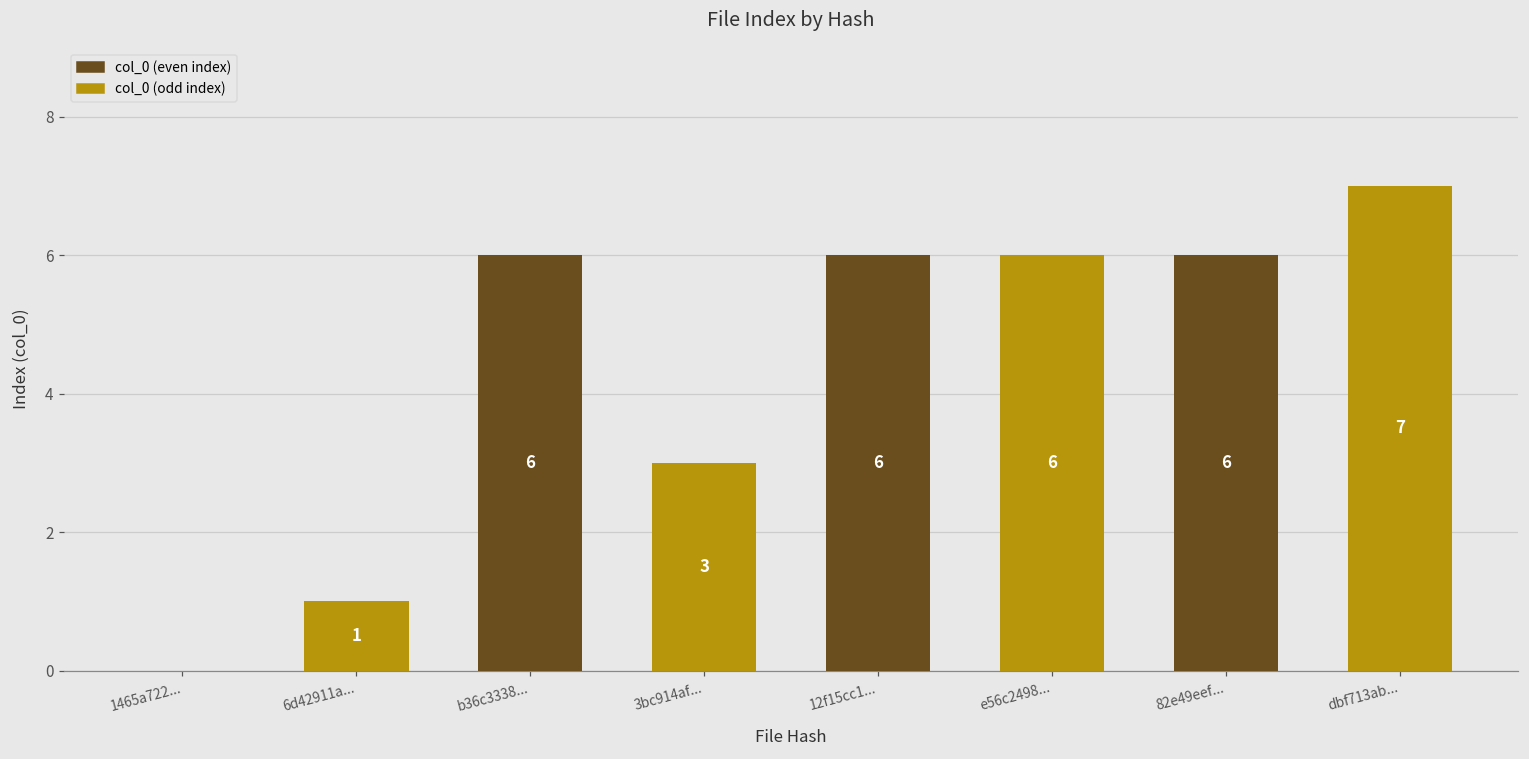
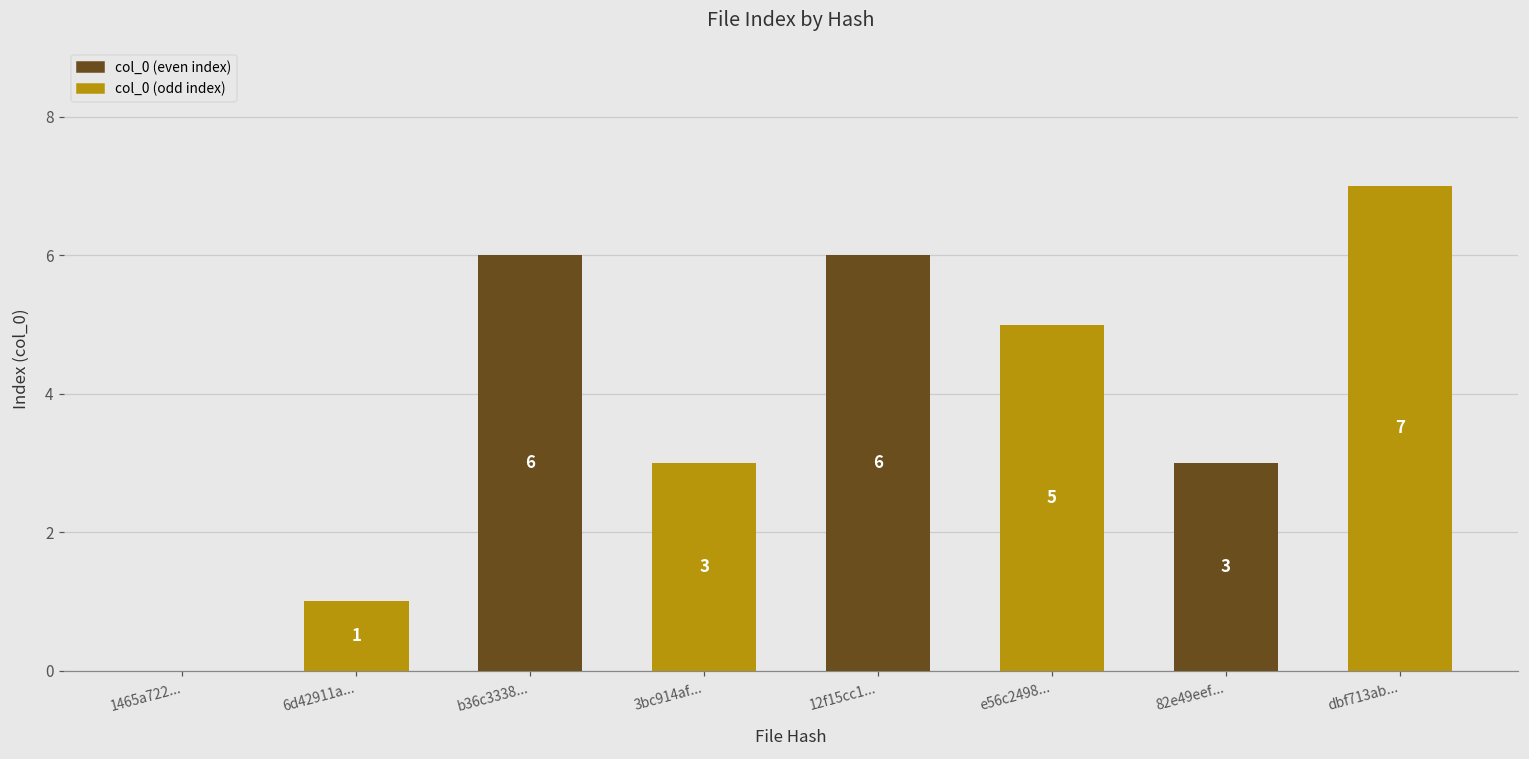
  {
    "6d42911a...": 1,
    "b36c3338...": 6,
    "3bc914af...": 3,
    "12f15cc1...": 6,
-   "e56c2498...": 6,
-   "82e49eef...": 6,
+   "e56c2498...": 5,
+   "82e49eef...": 3,
    "dbf713ab...": 7
  }
